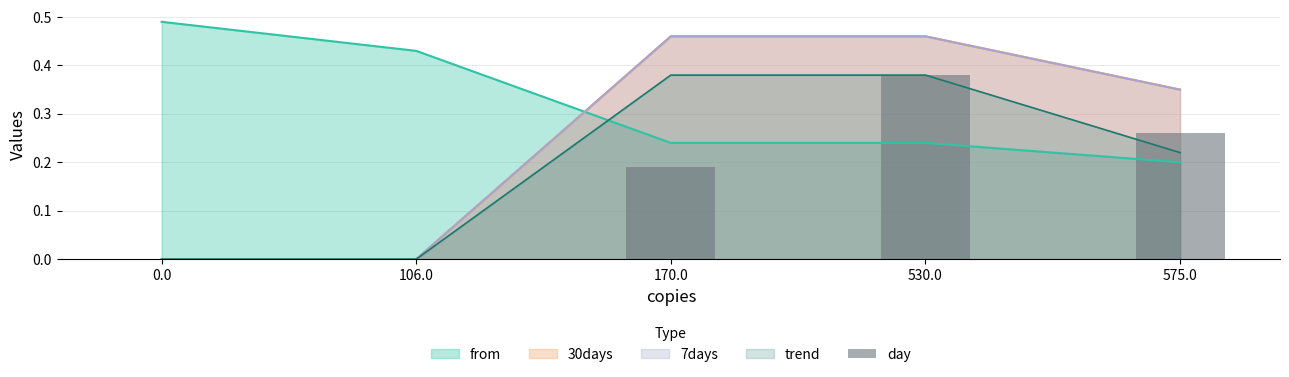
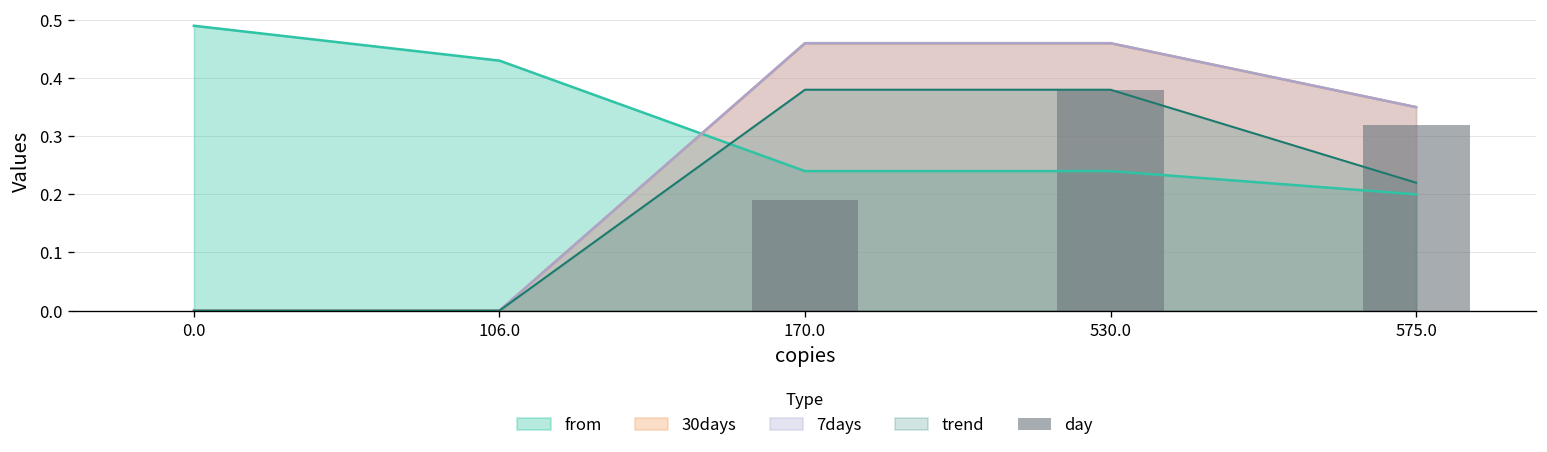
  {
    "day": {
      "0.0": 0.00,
      "106.0": 0.00,
      "170.0": 0.19,
      "530.0": 0.38,
-     "575.0": 0.26
+     "575.0": 0.32
    }
  }
